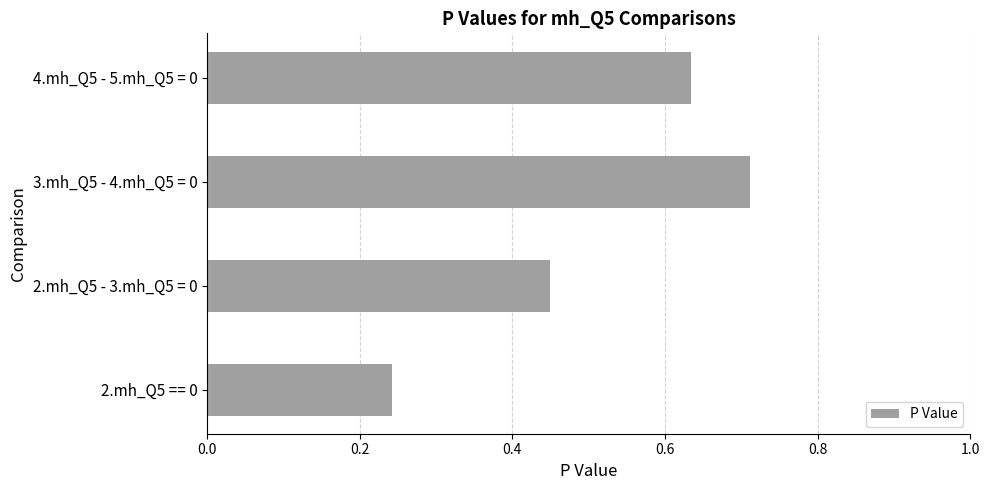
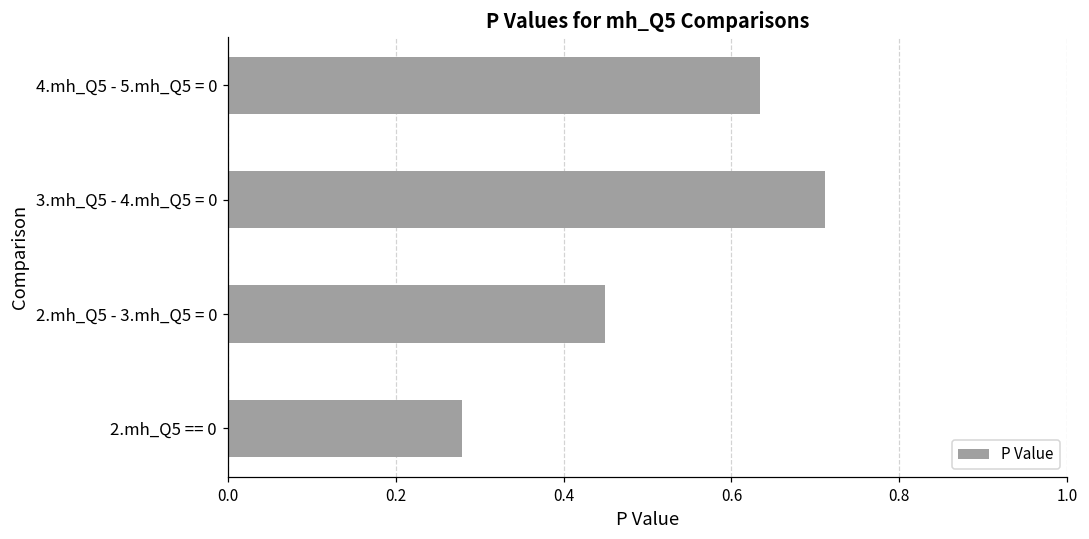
  {
    "4.mh_Q5 - 5.mh_Q5 = 0": 0.63,
    "3.mh_Q5 - 4.mh_Q5 = 0": 0.71,
    "2.mh_Q5 - 3.mh_Q5 = 0": 0.45,
-   "2.mh_Q5 == 0": 0.24
+   "2.mh_Q5 == 0": 0.28
  }
